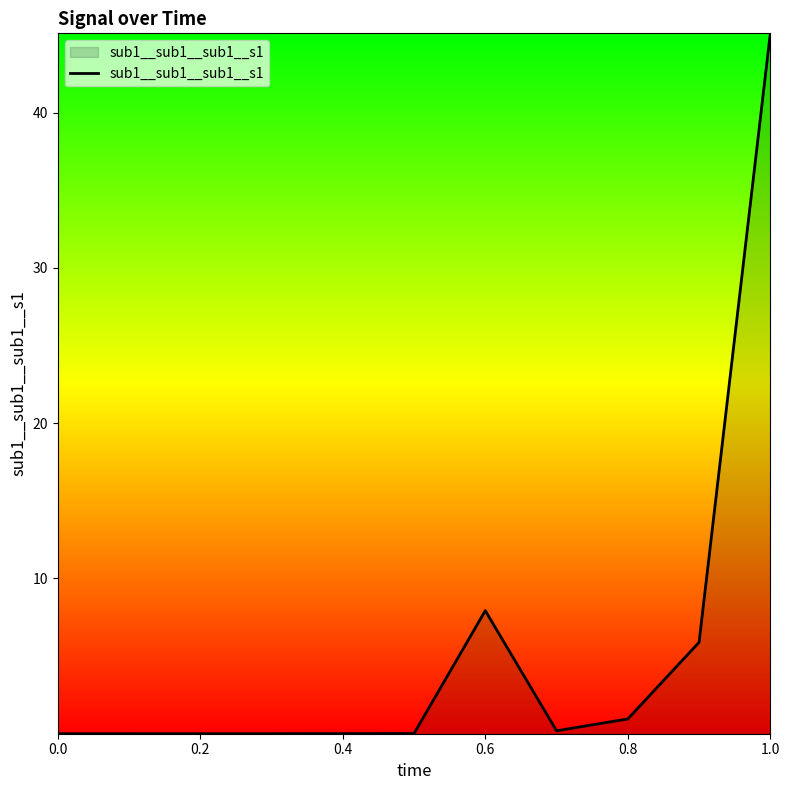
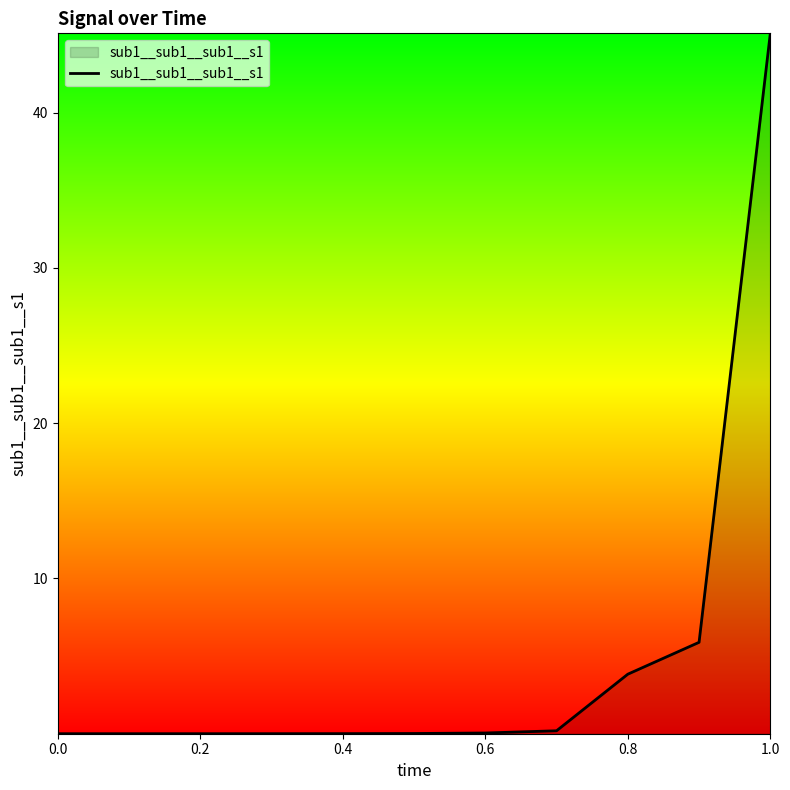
  {
    "0.0": 0.0,
    "0.2": 0.0,
    "0.4": 0.0,
-   "0.6": 7.9,
-   "0.8": 1.0,
+   "0.6": 0.0,
+   "0.8": 3.8,
    "1.0": 45.1
  }
